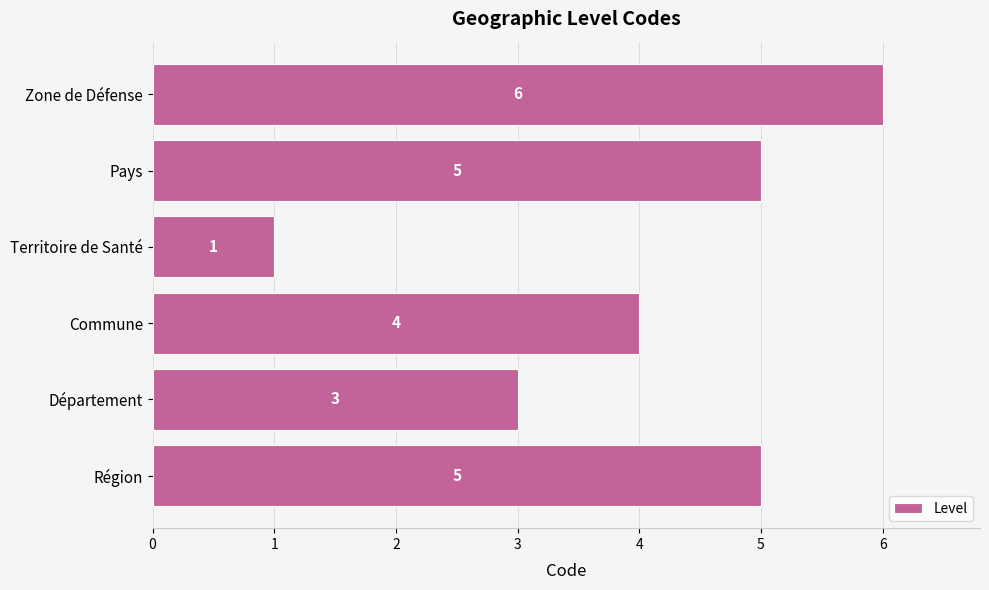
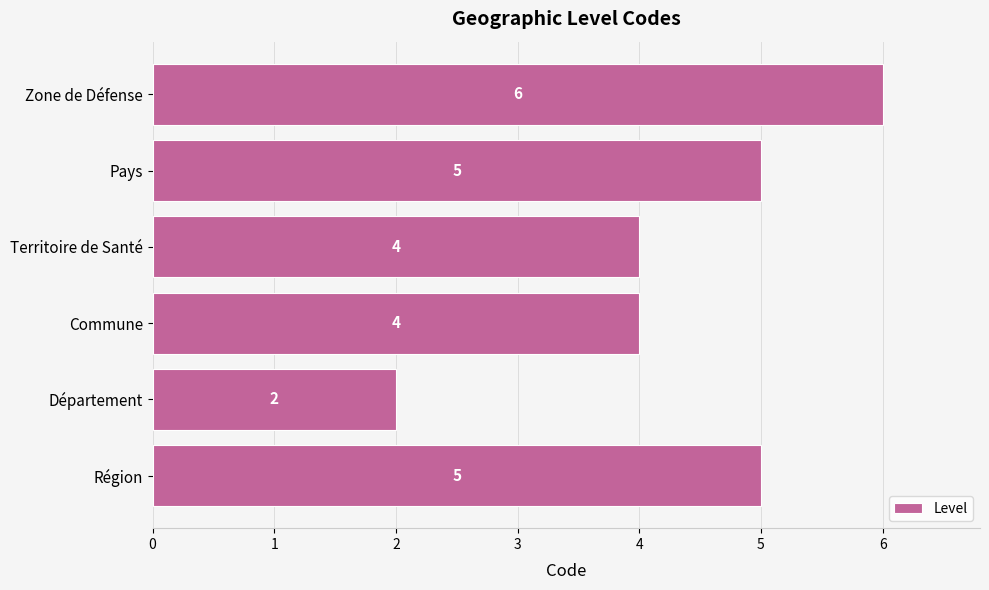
  {
    "Zone de Défense": 6,
    "Pays": 5,
-   "Territoire de Santé": 1,
+   "Territoire de Santé": 4,
    "Commune": 4,
-   "Département": 3,
+   "Département": 2,
    "Région": 5
  }
